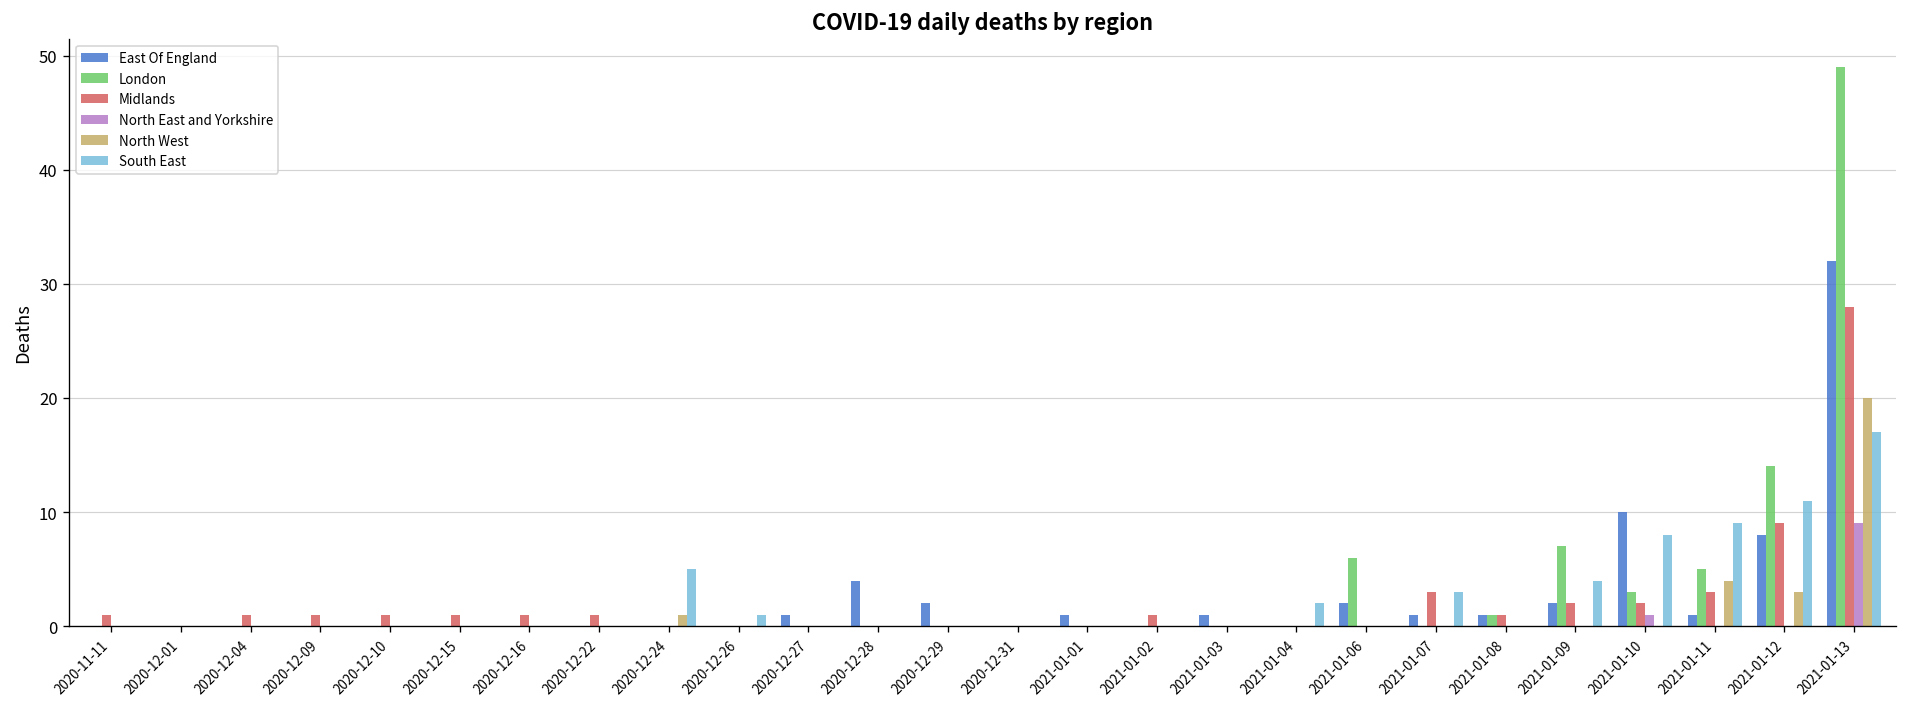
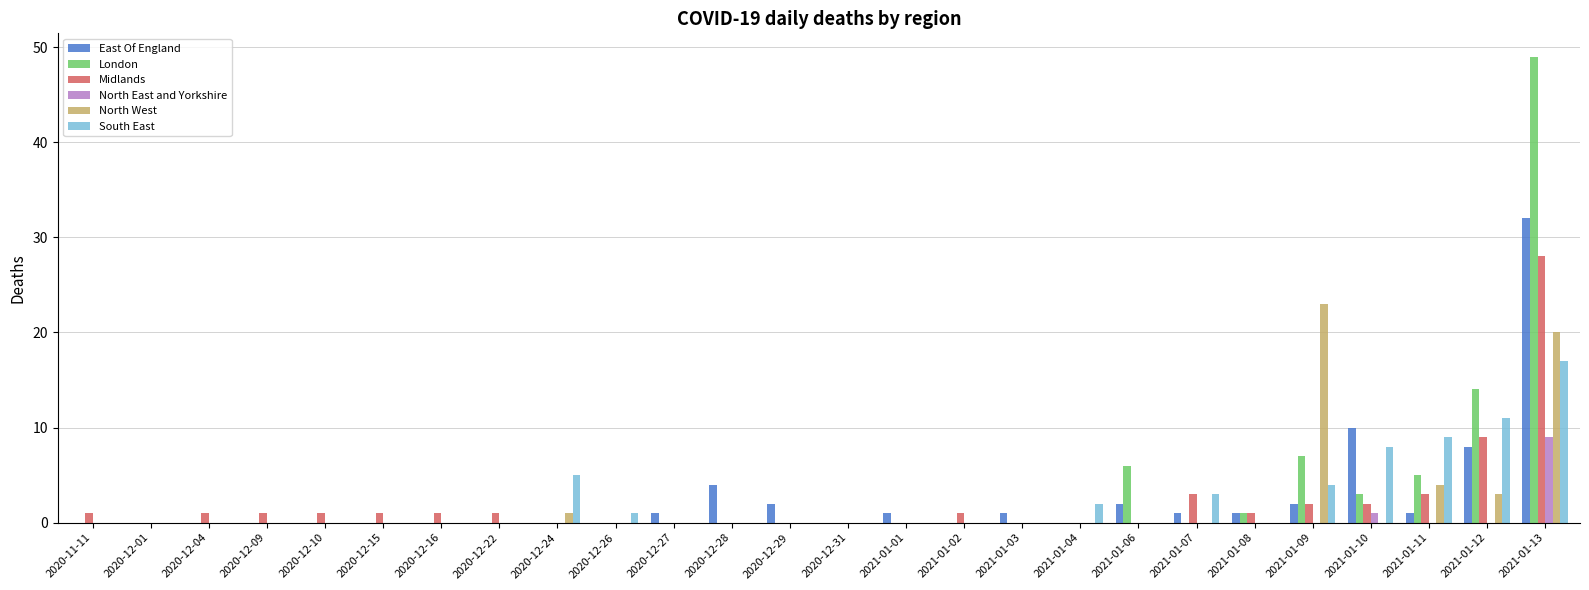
  {
    "East Of England": {
      "2020-11-11": 0,
      "2020-12-01": 0,
      "2020-12-04": 0,
      "2020-12-09": 0,
      "2020-12-10": 0,
      "2020-12-15": 0,
      "2020-12-16": 0,
      "2020-12-22": 0,
      "2020-12-24": 0,
      "2020-12-26": 0,
      "2020-12-27": 1,
      "2020-12-28": 4,
      "2020-12-29": 2,
      "2020-12-31": 0,
      "2021-01-01": 1,
      "2021-01-02": 0,
      "2021-01-03": 1,
      "2021-01-04": 0,
      "2021-01-06": 2,
      "2021-01-07": 1,
      "2021-01-08": 1,
      "2021-01-09": 2,
      "2021-01-10": 10,
      "2021-01-11": 1,
      "2021-01-12": 8,
      "2021-01-13": 32
    },
    "London": {
      "2020-11-11": 0,
      "2020-12-01": 0,
      "2020-12-04": 0,
      "2020-12-09": 0,
      "2020-12-10": 0,
      "2020-12-15": 0,
      "2020-12-16": 0,
      "2020-12-22": 0,
      "2020-12-24": 0,
      "2020-12-26": 0,
      "2020-12-27": 0,
      "2020-12-28": 0,
      "2020-12-29": 0,
      "2020-12-31": 0,
      "2021-01-01": 0,
      "2021-01-02": 0,
      "2021-01-03": 0,
      "2021-01-04": 0,
      "2021-01-06": 6,
      "2021-01-07": 0,
      "2021-01-08": 1,
      "2021-01-09": 7,
      "2021-01-10": 3,
      "2021-01-11": 5,
      "2021-01-12": 14,
      "2021-01-13": 49
    },
    "Midlands": {
      "2020-11-11": 1,
      "2020-12-01": 0,
      "2020-12-04": 1,
      "2020-12-09": 1,
      "2020-12-10": 1,
      "2020-12-15": 1,
      "2020-12-16": 1,
      "2020-12-22": 1,
      "2020-12-24": 0,
      "2020-12-26": 0,
      "2020-12-27": 0,
      "2020-12-28": 0,
      "2020-12-29": 0,
      "2020-12-31": 0,
      "2021-01-01": 0,
      "2021-01-02": 1,
      "2021-01-03": 0,
      "2021-01-04": 0,
      "2021-01-06": 0,
      "2021-01-07": 3,
      "2021-01-08": 1,
      "2021-01-09": 2,
      "2021-01-10": 2,
      "2021-01-11": 3,
      "2021-01-12": 9,
      "2021-01-13": 28
    },
    "North East and Yorkshire": {
      "2020-11-11": 0,
      "2020-12-01": 0,
      "2020-12-04": 0,
      "2020-12-09": 0,
      "2020-12-10": 0,
      "2020-12-15": 0,
      "2020-12-16": 0,
      "2020-12-22": 0,
      "2020-12-24": 0,
      "2020-12-26": 0,
      "2020-12-27": 0,
      "2020-12-28": 0,
      "2020-12-29": 0,
      "2020-12-31": 0,
      "2021-01-01": 0,
      "2021-01-02": 0,
      "2021-01-03": 0,
      "2021-01-04": 0,
      "2021-01-06": 0,
      "2021-01-07": 0,
      "2021-01-08": 0,
      "2021-01-09": 0,
      "2021-01-10": 1,
      "2021-01-11": 0,
      "2021-01-12": 0,
      "2021-01-13": 9
    },
    "North West": {
      "2020-11-11": 0,
      "2020-12-01": 0,
      "2020-12-04": 0,
      "2020-12-09": 0,
      "2020-12-10": 0,
      "2020-12-15": 0,
      "2020-12-16": 0,
      "2020-12-22": 0,
      "2020-12-24": 1,
      "2020-12-26": 0,
      "2020-12-27": 0,
      "2020-12-28": 0,
      "2020-12-29": 0,
      "2020-12-31": 0,
      "2021-01-01": 0,
      "2021-01-02": 0,
      "2021-01-03": 0,
      "2021-01-04": 0,
      "2021-01-06": 0,
      "2021-01-07": 0,
      "2021-01-08": 0,
-     "2021-01-09": 0,
+     "2021-01-09": 23,
      "2021-01-10": 0,
      "2021-01-11": 4,
      "2021-01-12": 3,
      "2021-01-13": 20
    },
    "South East": {
      "2020-11-11": 0,
      "2020-12-01": 0,
      "2020-12-04": 0,
      "2020-12-09": 0,
      "2020-12-10": 0,
      "2020-12-15": 0,
      "2020-12-16": 0,
      "2020-12-22": 0,
      "2020-12-24": 5,
      "2020-12-26": 1,
      "2020-12-27": 0,
      "2020-12-28": 0,
      "2020-12-29": 0,
      "2020-12-31": 0,
      "2021-01-01": 0,
      "2021-01-02": 0,
      "2021-01-03": 0,
      "2021-01-04": 2,
      "2021-01-06": 0,
      "2021-01-07": 3,
      "2021-01-08": 0,
      "2021-01-09": 4,
      "2021-01-10": 8,
      "2021-01-11": 9,
      "2021-01-12": 11,
      "2021-01-13": 17
    }
  }
